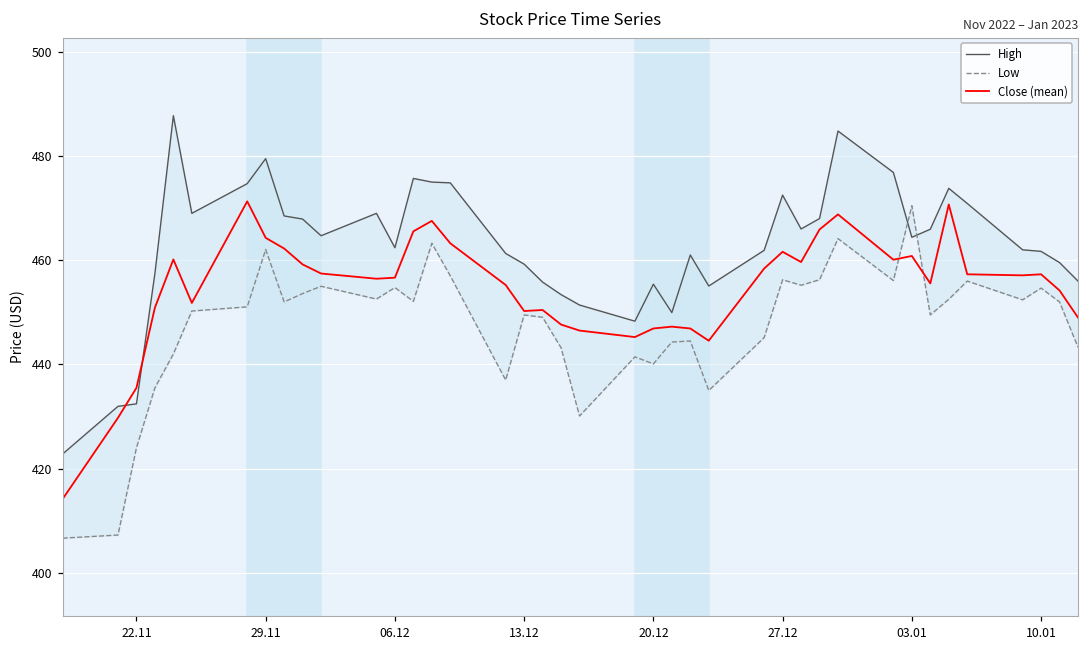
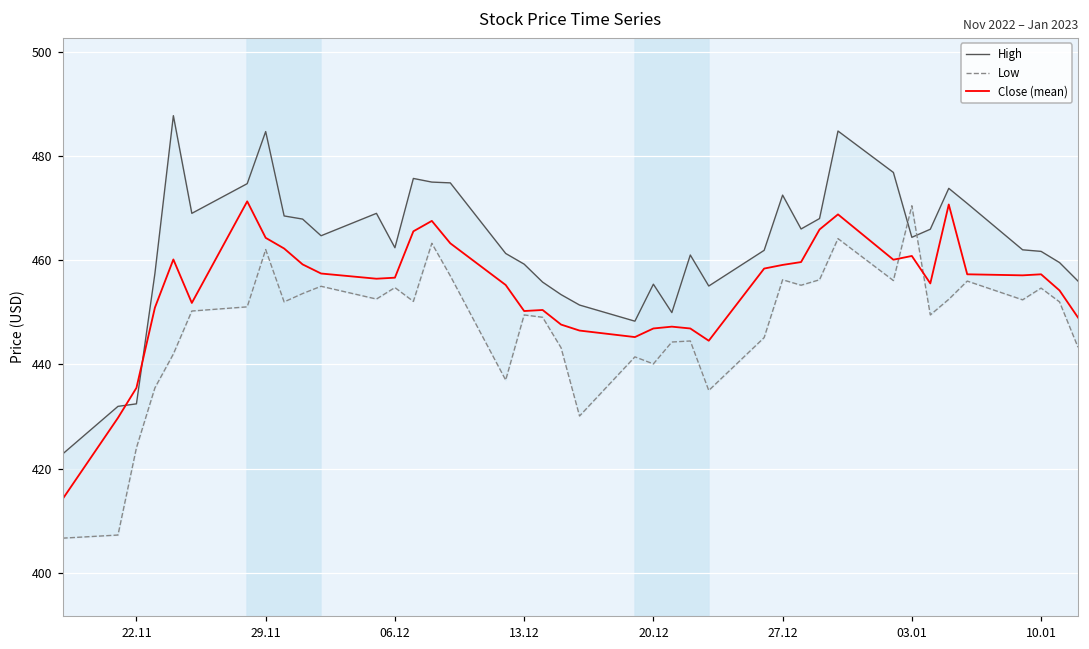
  {
    "High": {
-     "29.11": 480,
+     "29.11": 485,
      "03.01": 464
    },
    "Low": {
      "22.11": 424,
      "29.11": 462,
      "06.12": 455,
      "13.12": 450,
      "20.12": 440,
      "27.12": 456,
      "10.01": 455
    },
    "Close (mean)": {
      "22.11": 436,
      "29.11": 464,
      "06.12": 457,
      "13.12": 450,
      "20.12": 447,
-     "27.12": 462,
+     "27.12": 459,
      "03.01": 461,
      "10.01": 457
    }
  }
